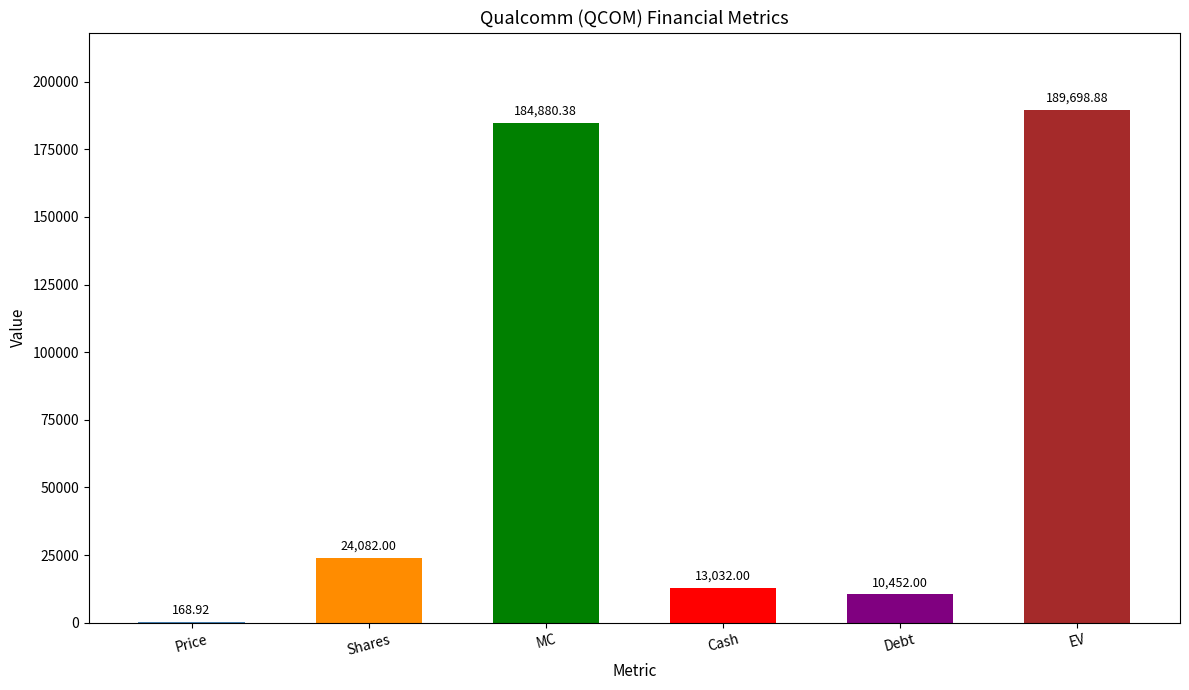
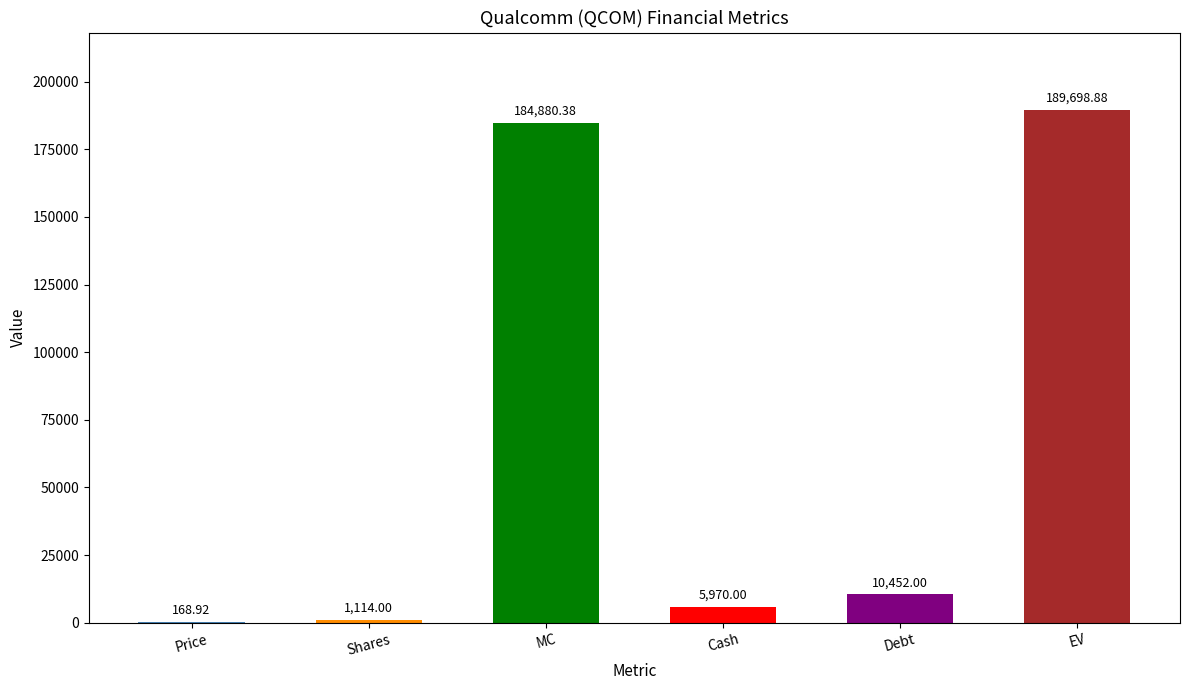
  {
    "Price": "168.92",
-   "Shares": "24,082.00",
+   "Shares": "1,114.00",
    "MC": "184,880.38",
-   "Cash": "13,032.00",
+   "Cash": "5,970.00",
    "Debt": "10,452.00",
    "EV": "189,698.88"
  }
